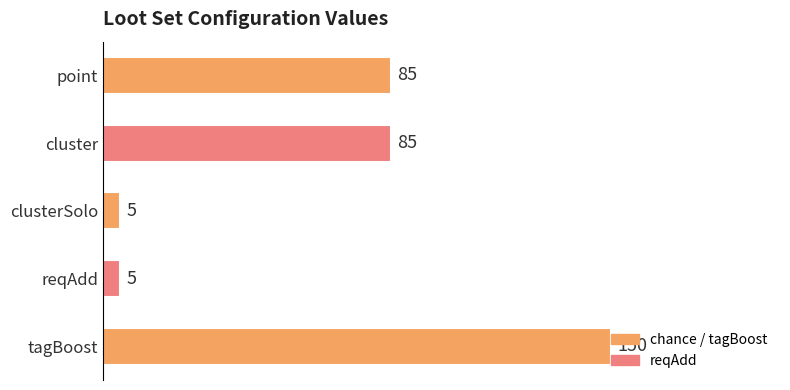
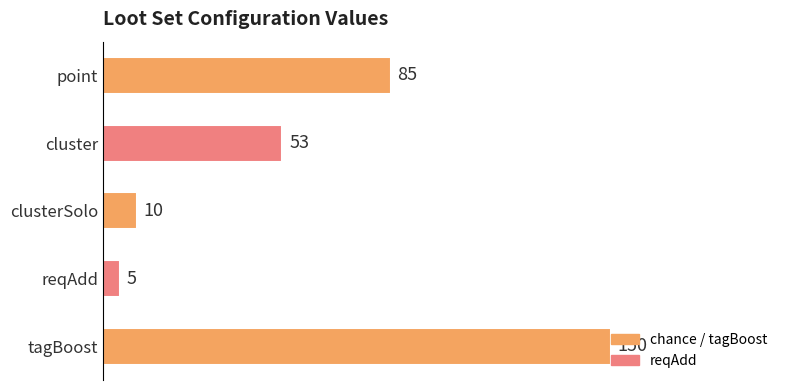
  {
    "point": 85,
-   "cluster": 85,
-   "clusterSolo": 5,
+   "cluster": 53,
+   "clusterSolo": 10,
    "reqAdd": 5,
    "tagBoost": 150
  }
